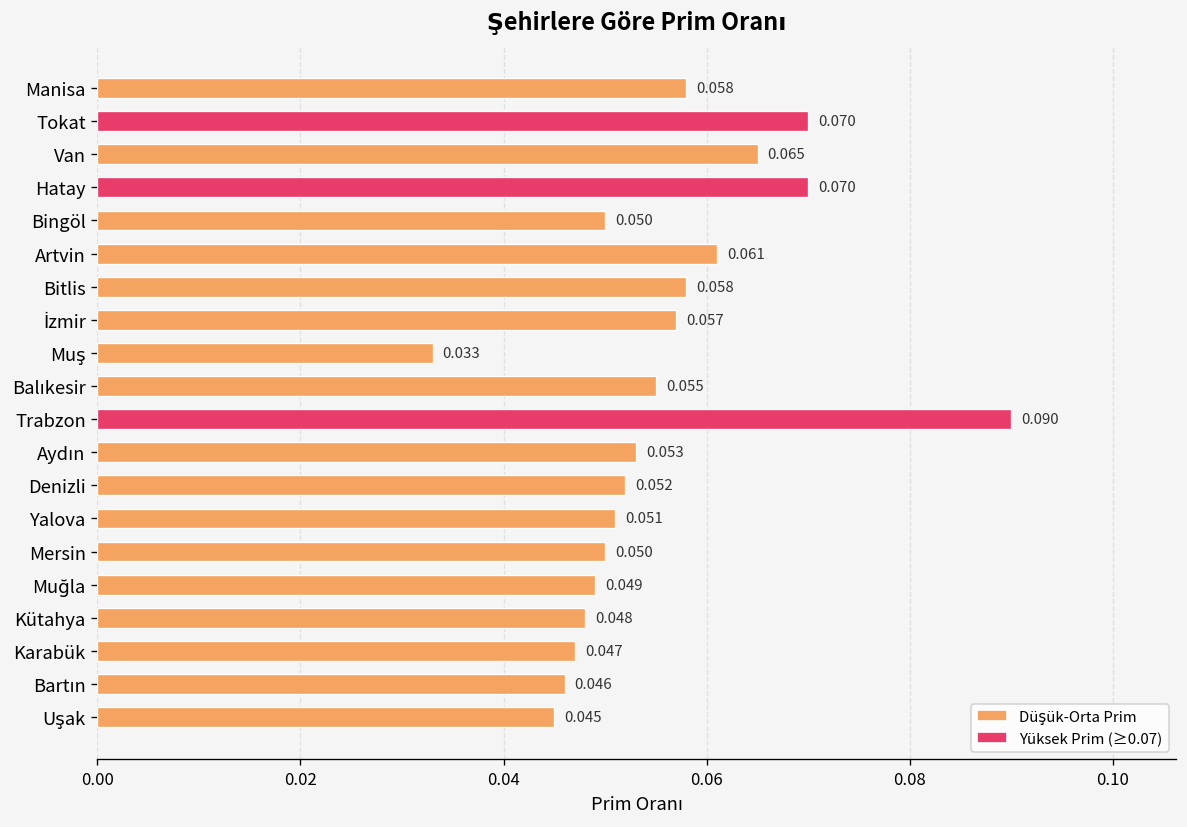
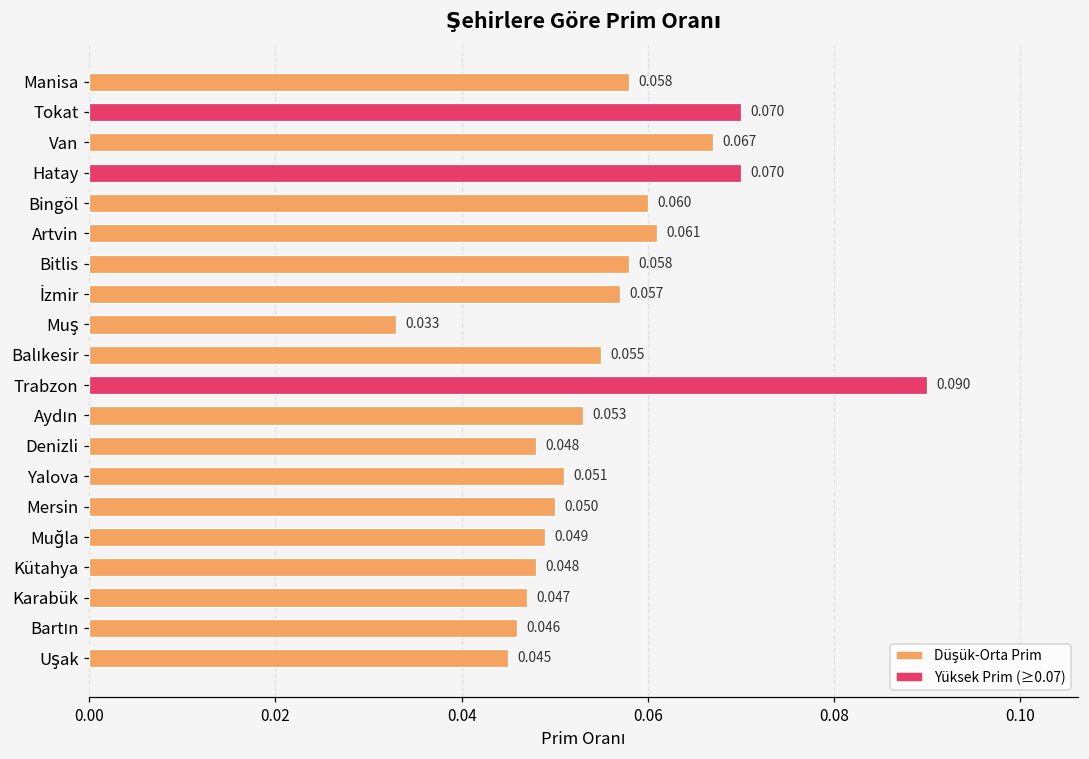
  {
    "Manisa": 0.058,
    "Tokat": 0.070,
-   "Van": 0.065,
+   "Van": 0.067,
    "Hatay": 0.070,
-   "Bingöl": 0.050,
+   "Bingöl": 0.060,
    "Artvin": 0.061,
    "Bitlis": 0.058,
    "İzmir": 0.057,
    "Muş": 0.033,
    "Balıkesir": 0.055,
    "Trabzon": 0.090,
    "Aydın": 0.053,
-   "Denizli": 0.052,
+   "Denizli": 0.048,
    "Yalova": 0.051,
    "Mersin": 0.050,
    "Muğla": 0.049,
    "Kütahya": 0.048,
    "Karabük": 0.047,
    "Bartın": 0.046,
    "Uşak": 0.045
  }
